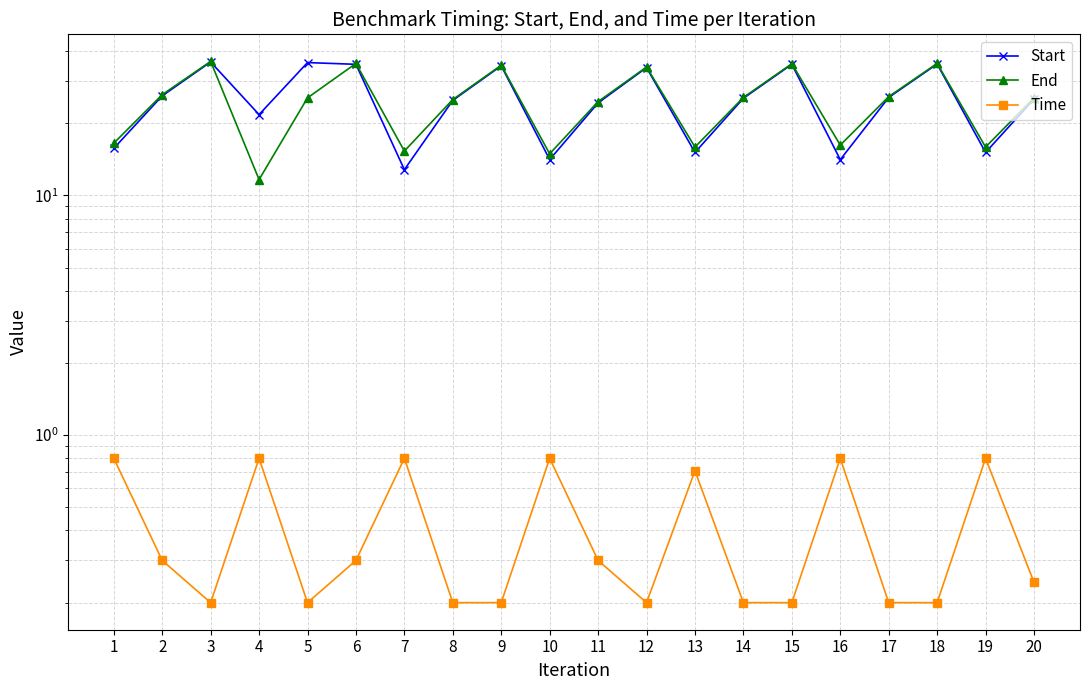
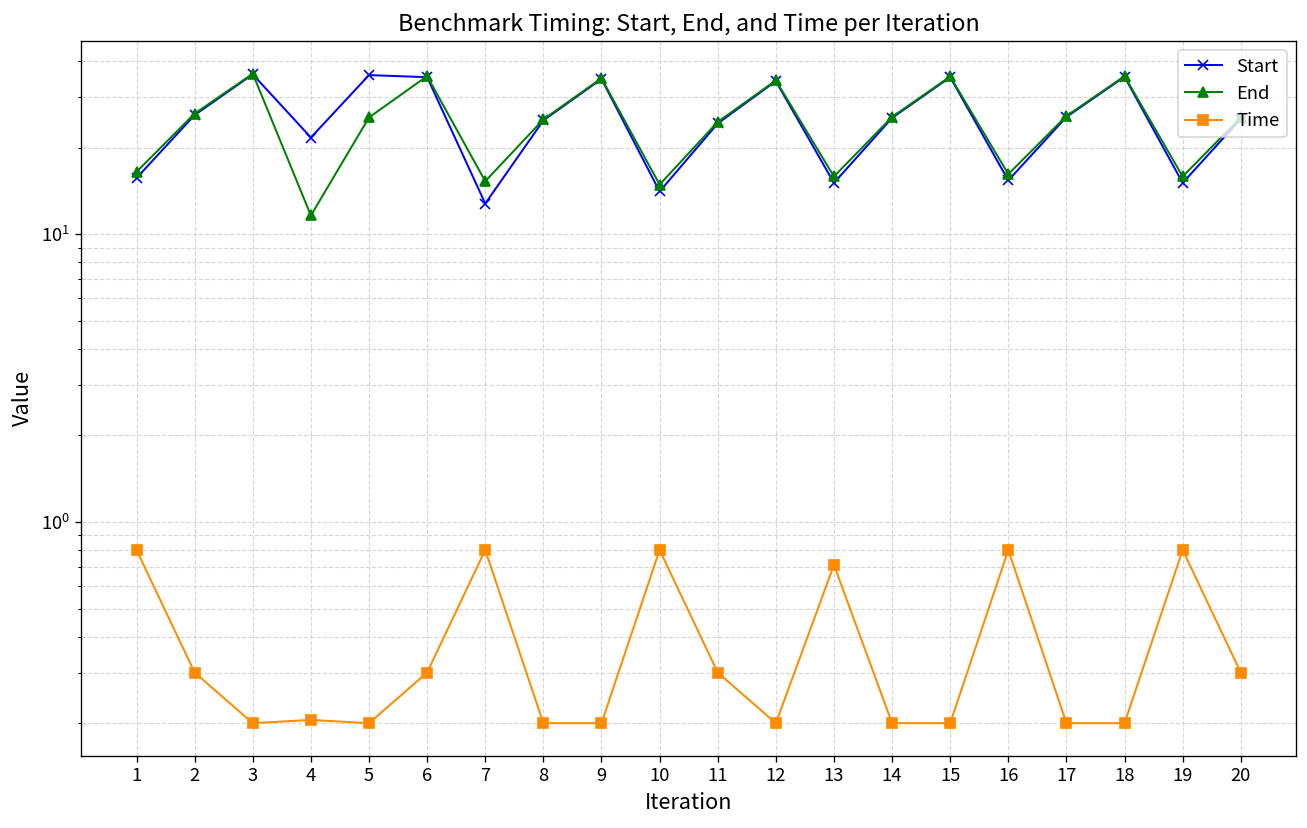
  {
    "Start": {
      "1": 16,
      "4": 22,
      "5": 36,
      "7": 13,
      "10": 14,
      "13": 15,
-     "16": 14,
+     "16": 15,
      "19": 15
    },
    "End": {
      "1": 17,
      "4": 12,
      "5": 26,
      "7": 15,
      "10": 15,
      "13": 16,
      "16": 16,
      "19": 16
    },
    "Time": {
      "1": 0.80,
      "2": 0.30,
      "3": 0.20,
-     "4": 0.80,
+     "4": 0.21,
      "5": 0.20,
      "6": 0.30,
      "7": 0.80,
      "8": 0.20,
      "9": 0.20,
      "10": 0.80,
      "11": 0.30,
      "12": 0.20,
      "13": 0.71,
      "14": 0.20,
      "15": 0.20,
      "16": 0.80,
      "17": 0.20,
      "18": 0.20,
      "19": 0.80,
-     "20": 0.24
+     "20": 0.30
    }
  }
